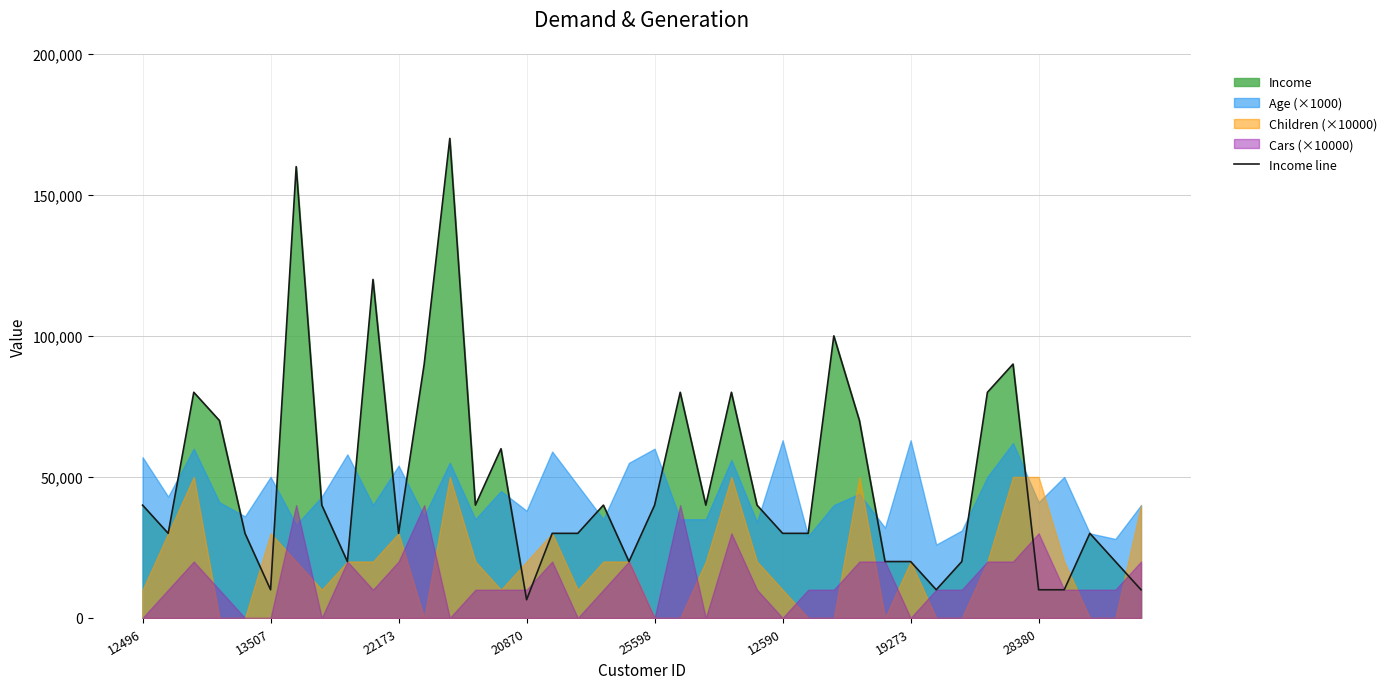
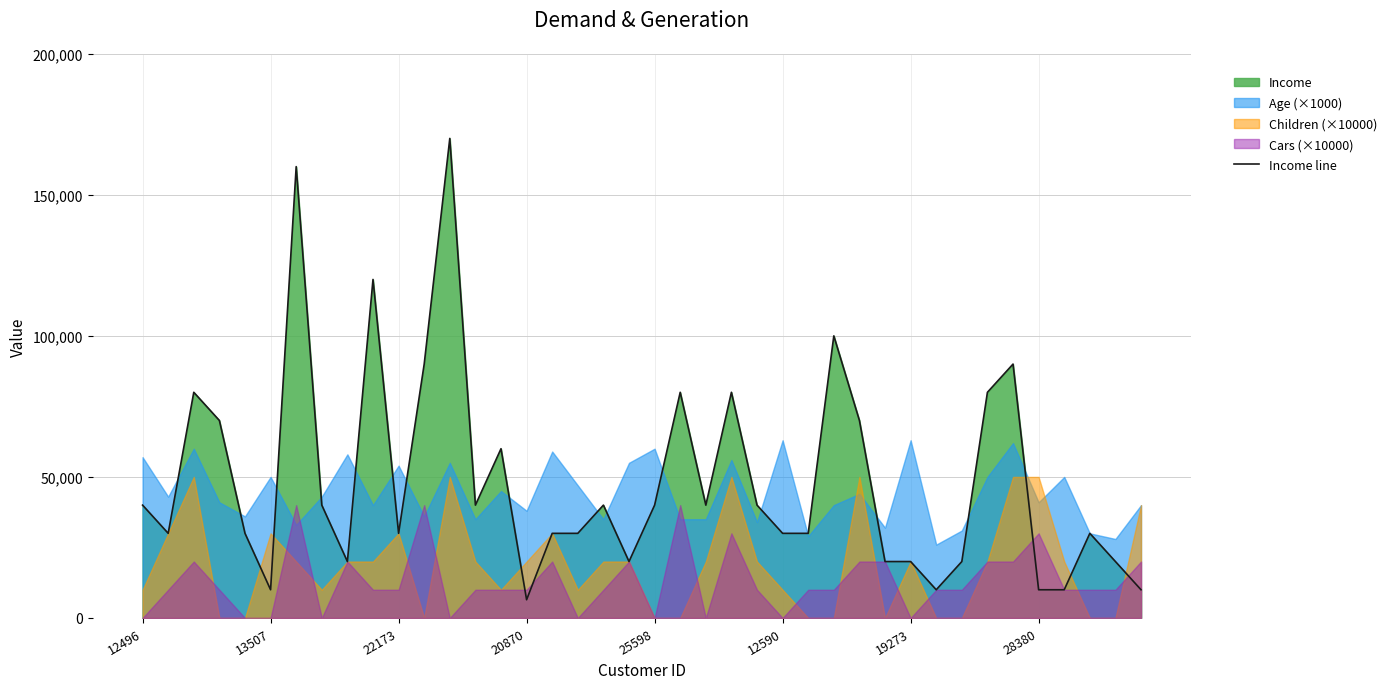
  {
    "Income": {
      "12496": "40,000",
      "13507": "10,000",
      "20870": "6,000",
      "25598": "40,000",
      "12590": "30,000",
      "28380": "10,000"
    },
    "Age (×1000)": {
      "12496": "57,000",
      "13507": "50,000",
      "22173": "54,000",
      "20870": "38,000",
      "25598": "60,000",
      "12590": "63,000",
      "19273": "63,000",
      "28380": "41,000"
    },
    "Children (×10000)": {
      "12496": "10,000",
      "13507": "30,000",
      "20870": "20,000",
      "12590": "10,000",
      "28380": "50,000"
    },
    "Cars (×10000)": {
      "12496": "0",
      "13507": "0",
-     "22173": "20,000",
+     "22173": "10,000",
      "20870": "10,000",
      "12590": "0",
      "19273": "0",
      "28380": "30,000"
    }
  }
